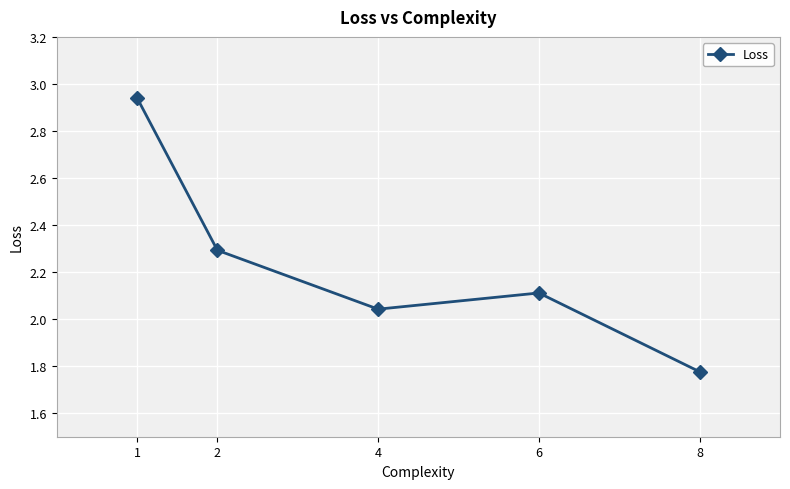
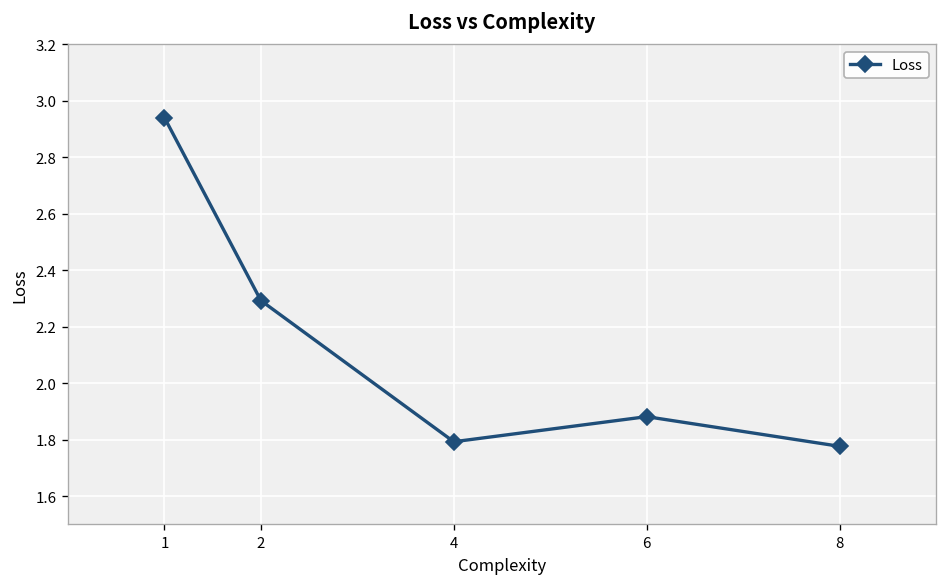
  {
    "1": 2.94,
    "2": 2.29,
-   "4": 2.04,
-   "6": 2.11,
+   "4": 1.79,
+   "6": 1.88,
    "8": 1.78
  }
